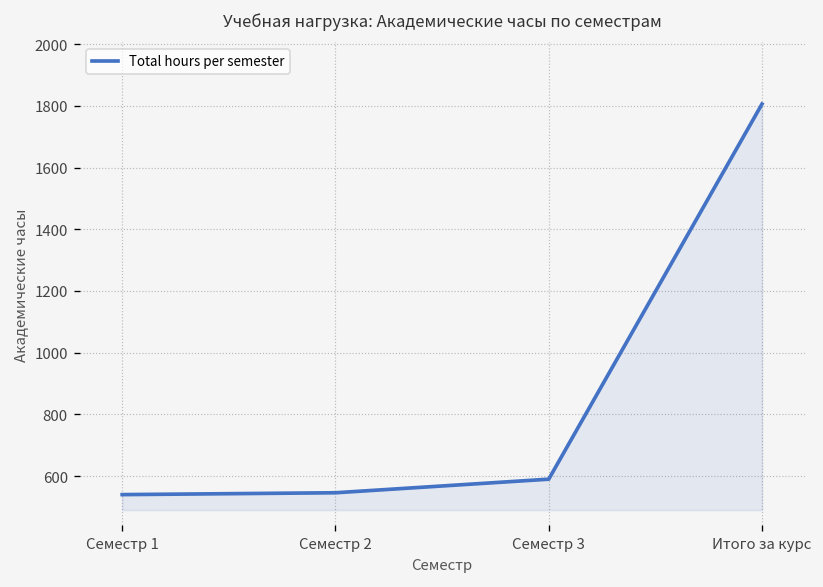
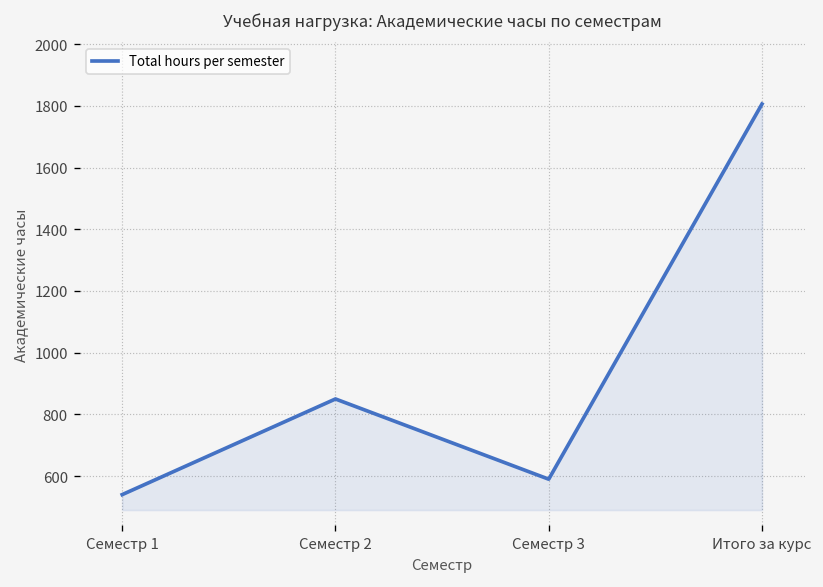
  {
    "Семестр 1": 540,
-   "Семестр 2": 550,
+   "Семестр 2": 850,
    "Семестр 3": 590,
    "Итого за курс": 1810
  }
